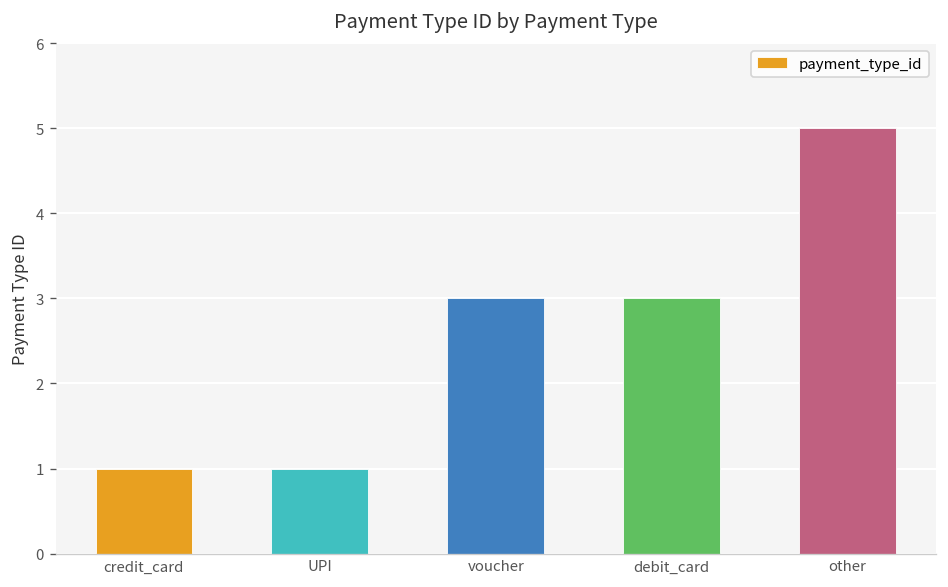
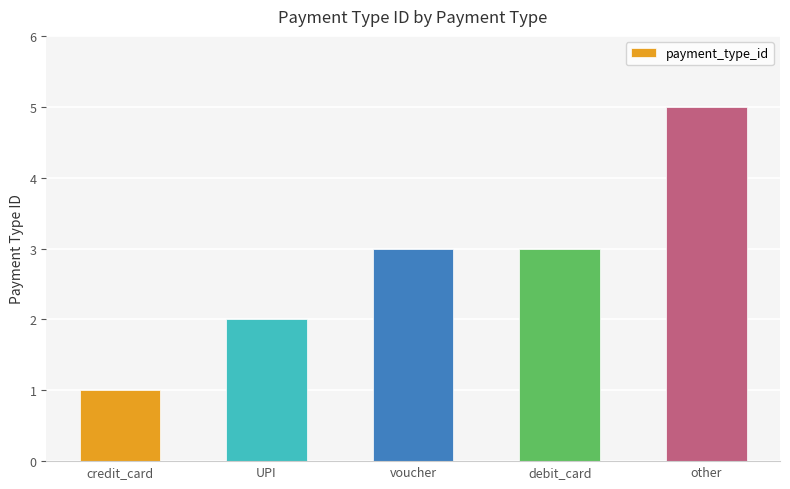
  {
    "credit_card": 1,
-   "UPI": 1,
+   "UPI": 2,
    "voucher": 3,
    "debit_card": 3,
    "other": 5
  }
